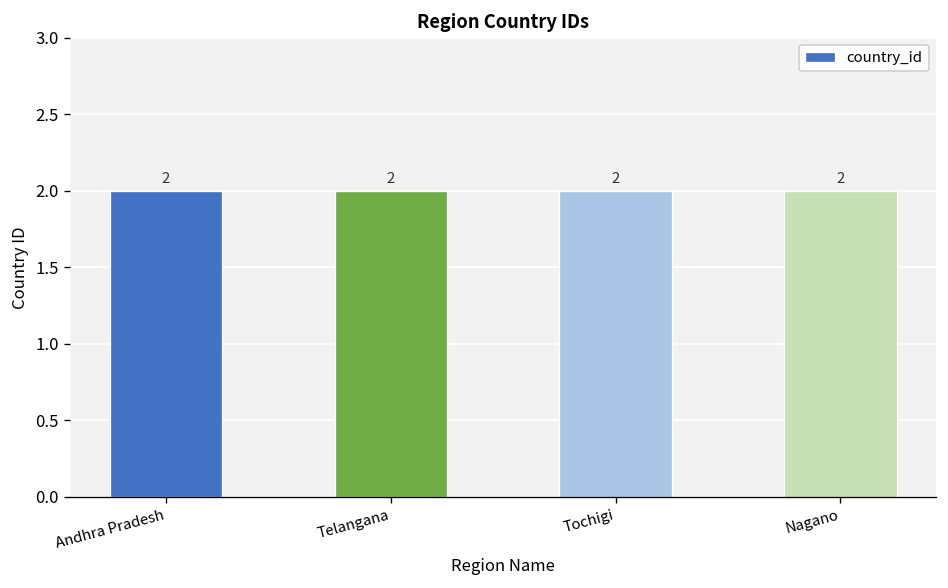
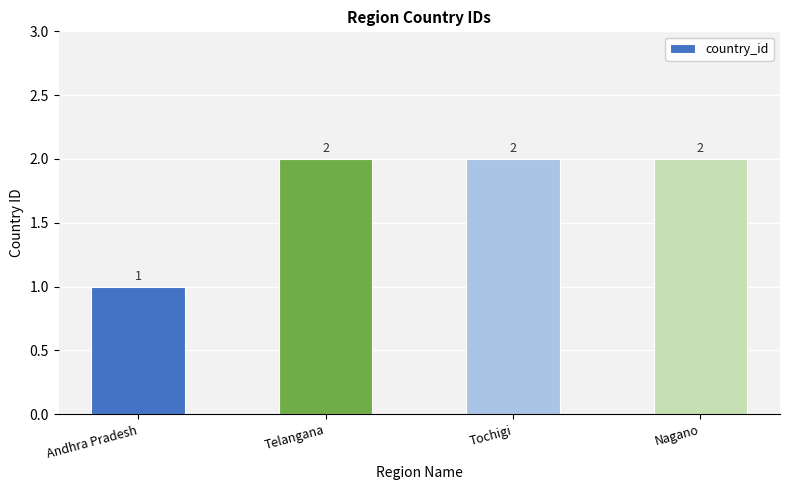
  {
-   "Andhra Pradesh": 2,
+   "Andhra Pradesh": 1,
    "Telangana": 2,
    "Tochigi": 2,
    "Nagano": 2
  }
